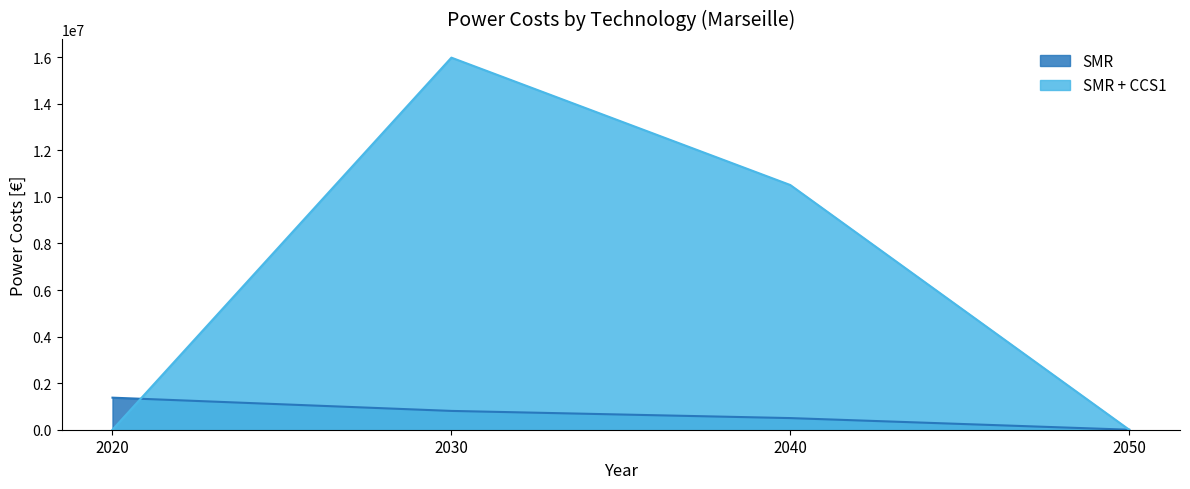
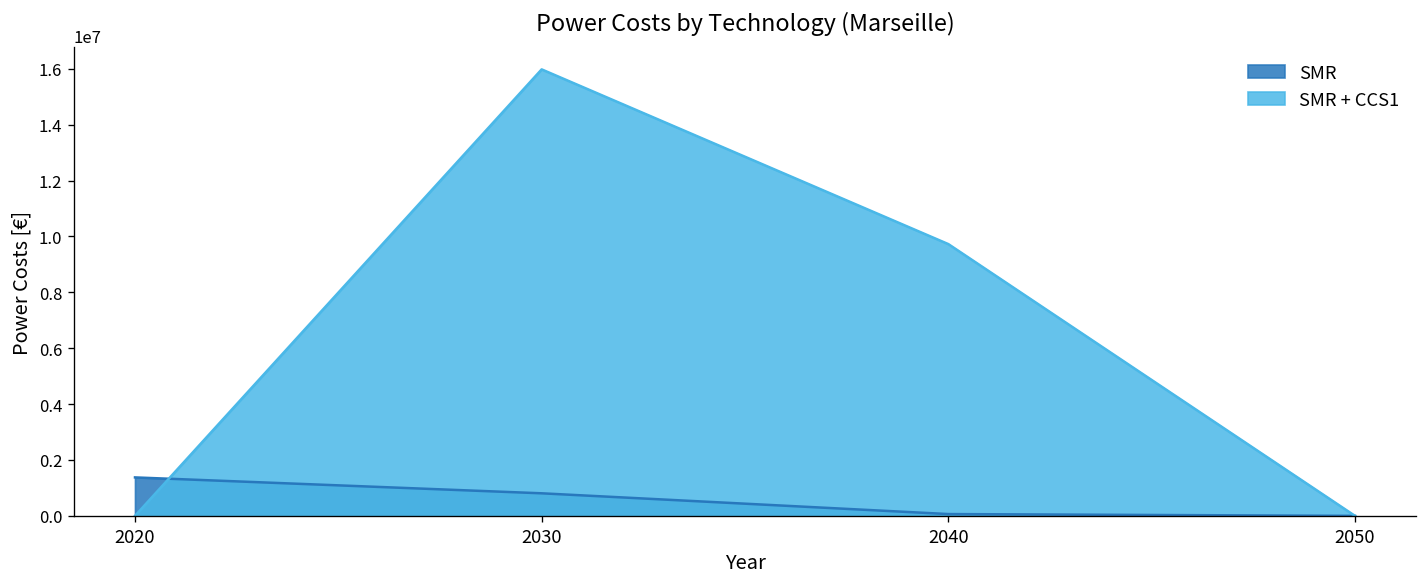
  {
    "SMR": {
      "2020": 1400000,
      "2030": 800000,
-     "2040": 500000
+     "2040": 100000
    },
    "SMR + CCS1": {
      "2020": 0,
      "2030": 16000000,
-     "2040": 10500000
+     "2040": 9700000
    }
  }
